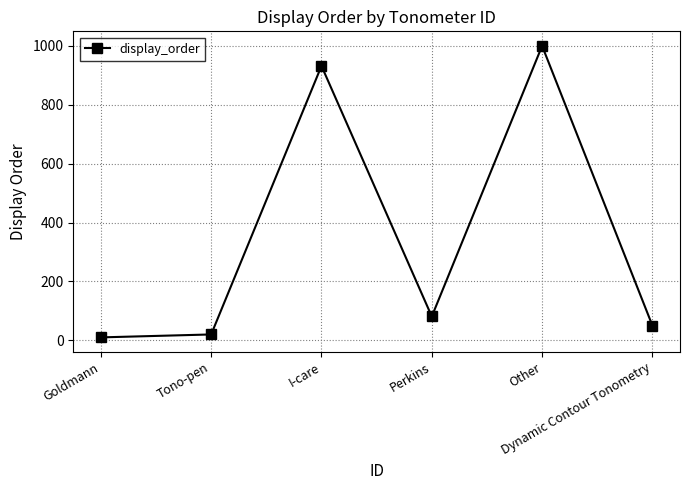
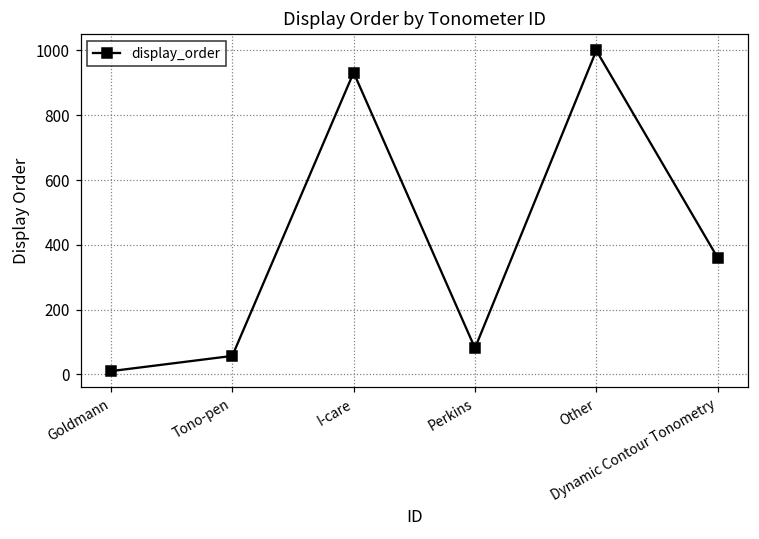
  {
    "Goldmann": 10,
-   "Tono-pen": 20,
+   "Tono-pen": 60,
    "I-care": 930,
    "Perkins": 80,
    "Other": 1000,
-   "Dynamic Contour Tonometry": 50
+   "Dynamic Contour Tonometry": 360
  }
